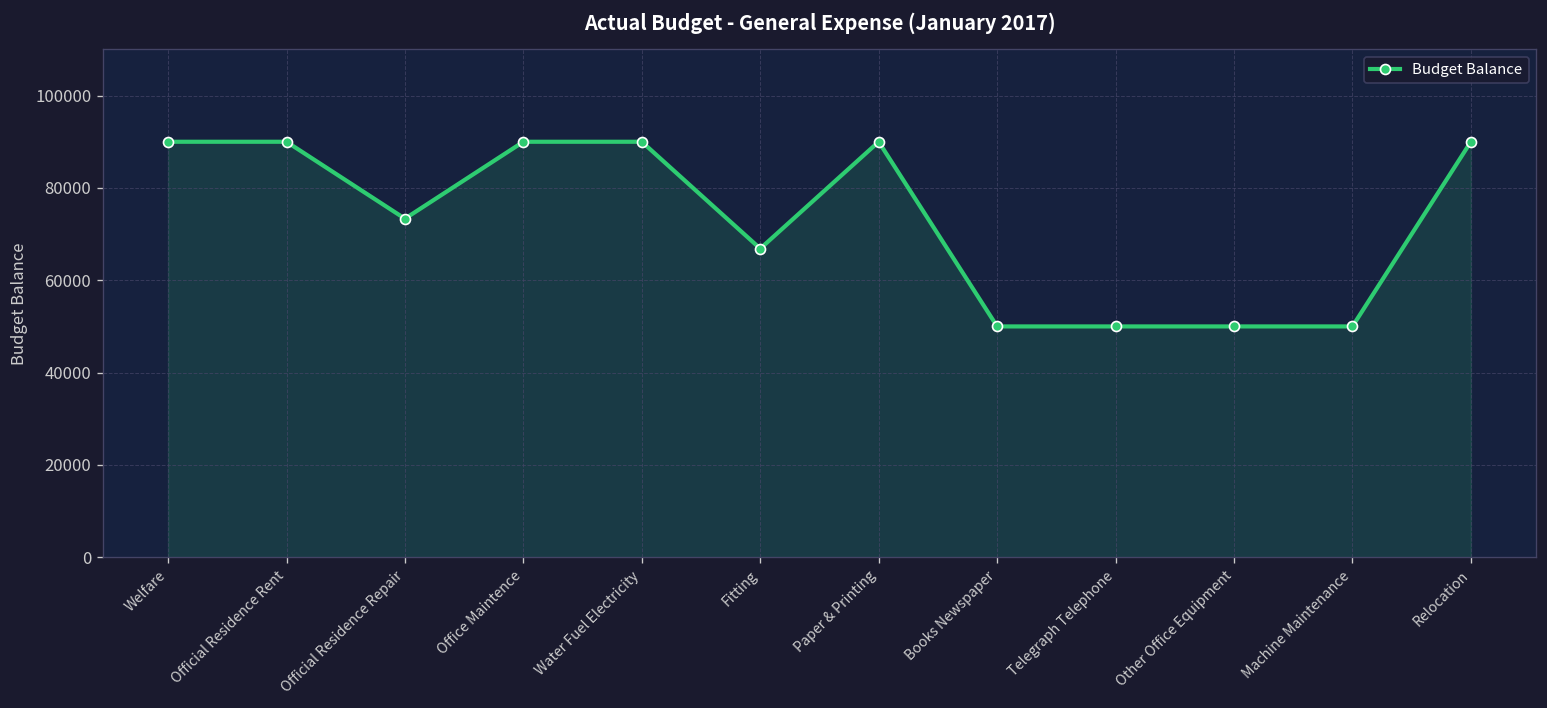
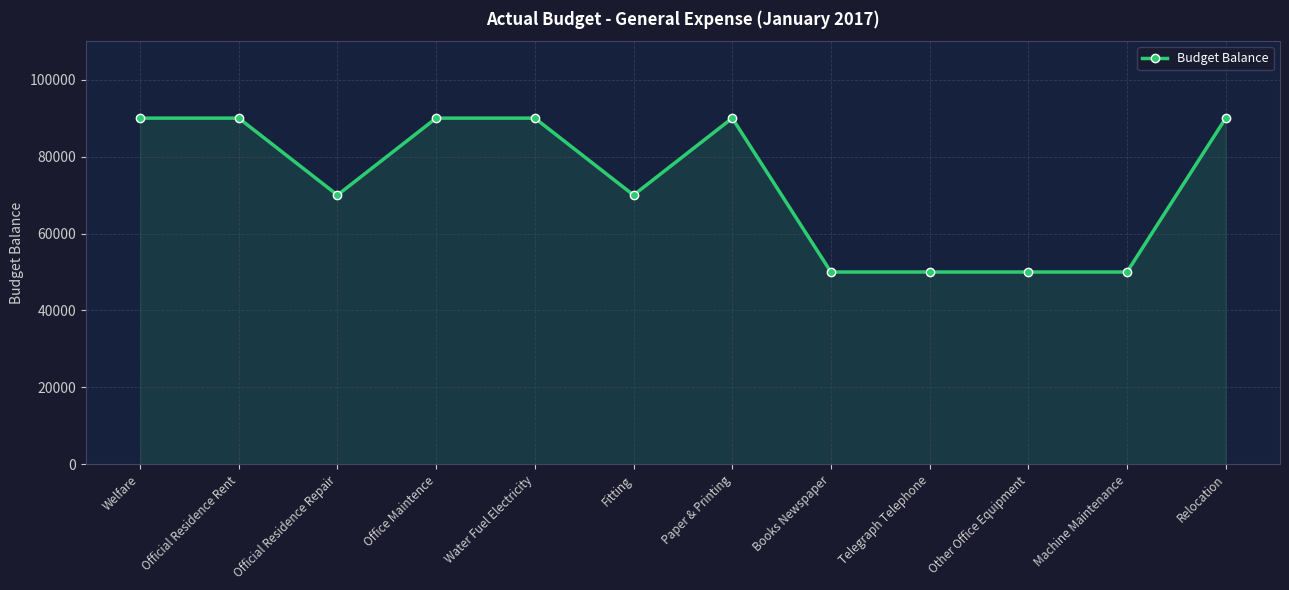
  {
    "Welfare": 90000,
    "Official Residence Rent": 90000,
-   "Official Residence Repair": 73000,
+   "Official Residence Repair": 70000,
    "Office Maintence": 90000,
    "Water Fuel Electricity": 90000,
-   "Fitting": 67000,
+   "Fitting": 70000,
    "Paper & Printing": 90000,
    "Books Newspaper": 50000,
    "Telegraph Telephone": 50000,
    "Other Office Equipment": 50000,
    "Machine Maintenance": 50000,
    "Relocation": 90000
  }
